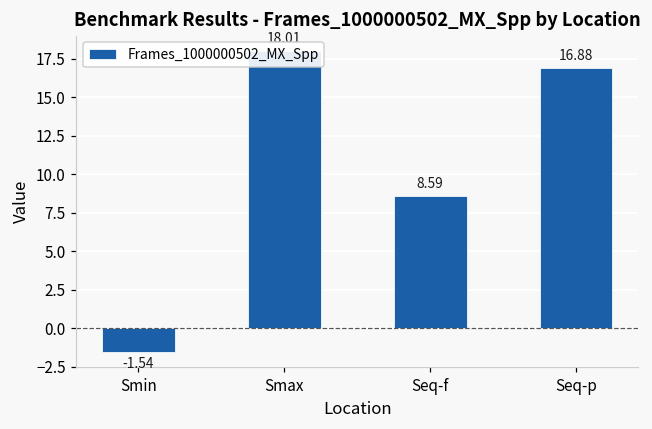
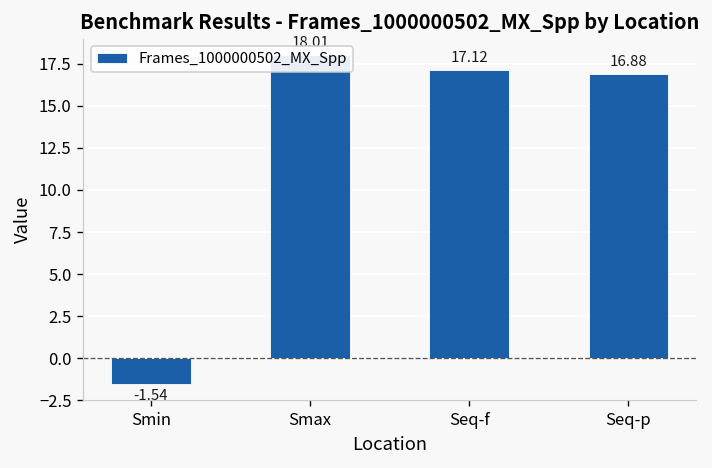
  {
    "Smin": -1.54,
-   "Seq-f": 8.59,
+   "Seq-f": 17.12,
    "Seq-p": 16.88
  }
